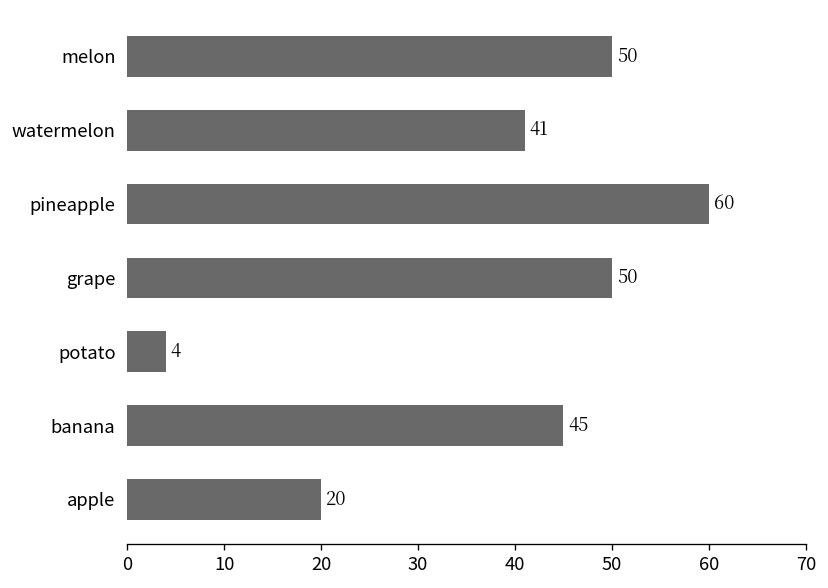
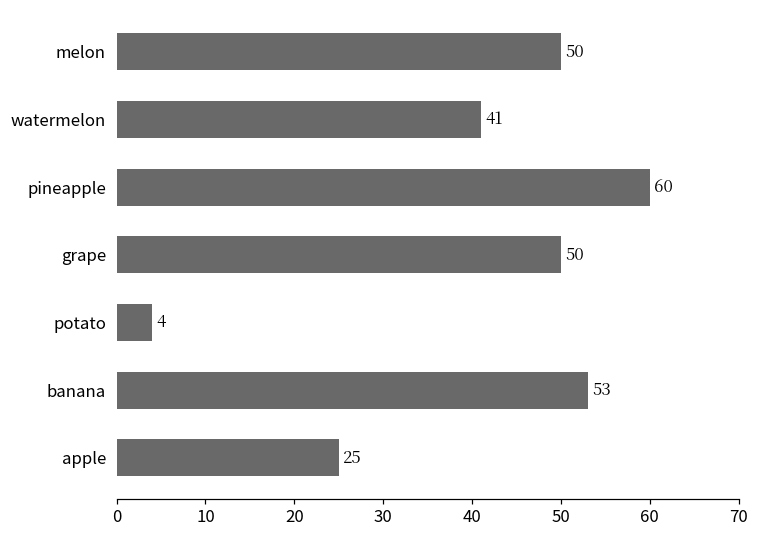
  {
    "melon": 50,
    "watermelon": 41,
    "pineapple": 60,
    "grape": 50,
    "potato": 4,
-   "banana": 45,
-   "apple": 20
+   "banana": 53,
+   "apple": 25
  }
